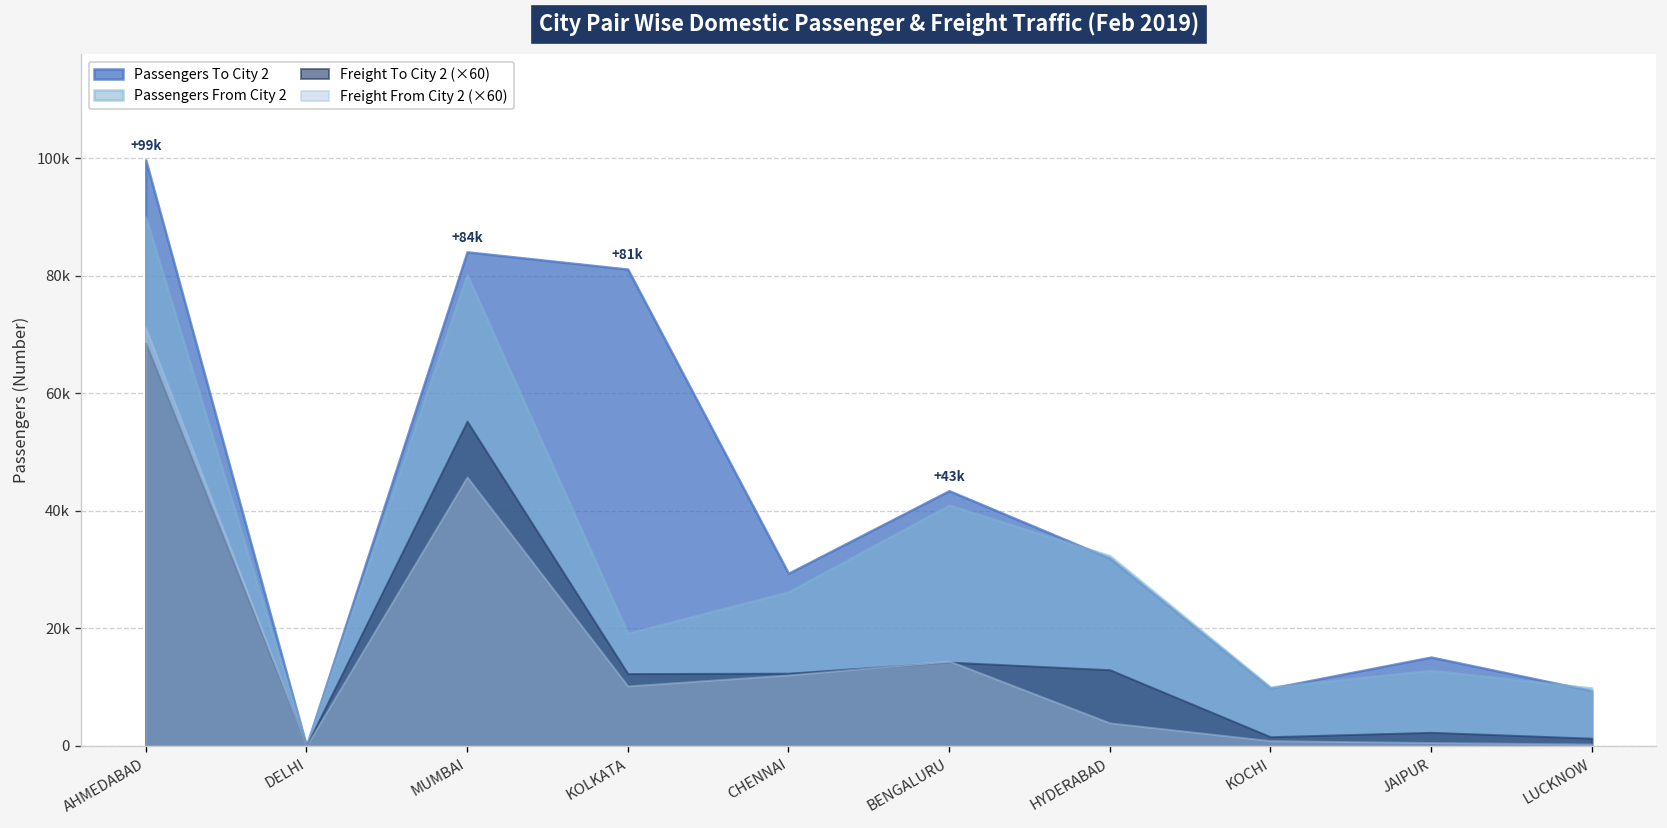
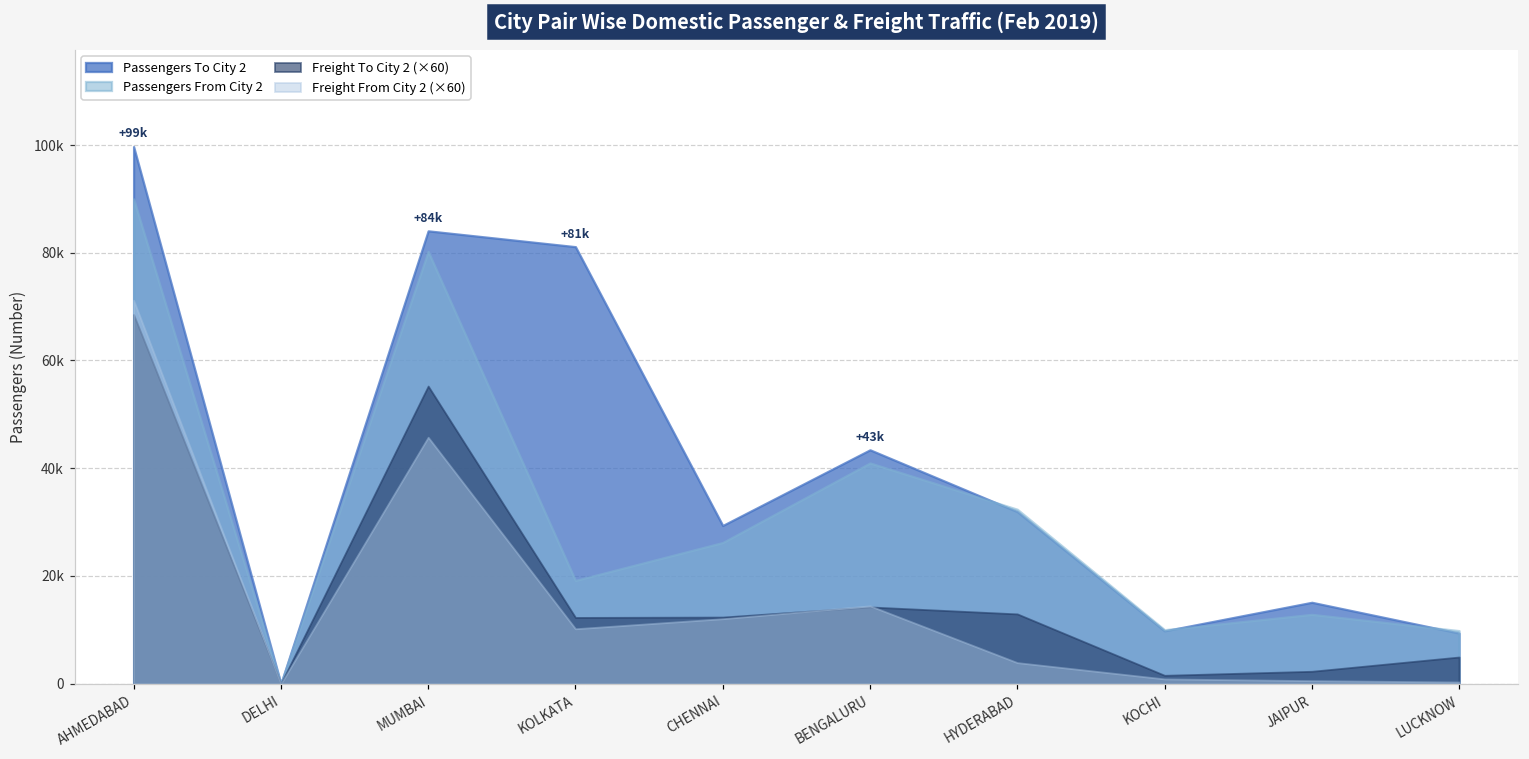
  {
    "Passengers To City 2": {
      "MUMBAI": "+84k",
      "KOLKATA": "+81k",
      "BENGALURU": "+43k"
    },
    "Freight To City 2 (×60)": {
      "AHMEDABAD": "69000",
      "MUMBAI": "55000",
      "KOLKATA": "12000",
      "HYDERABAD": "13000",
      "KOCHI": "2000",
      "JAIPUR": "2000",
-     "LUCKNOW": "1000"
+     "LUCKNOW": "5000"
    }
  }
